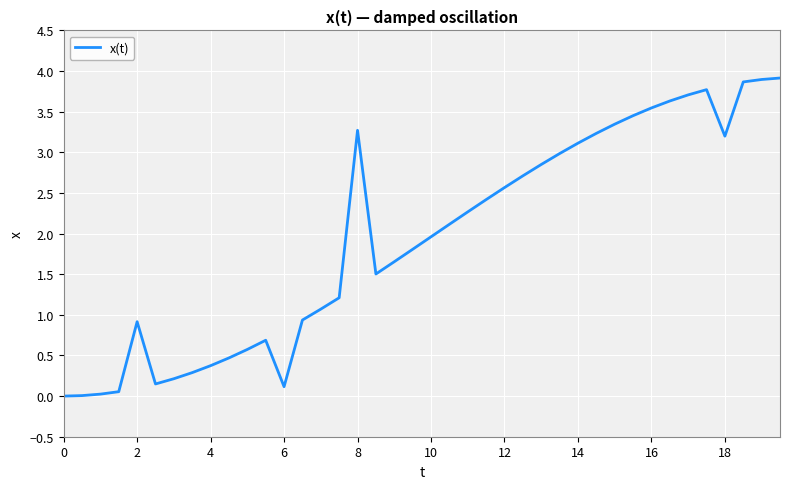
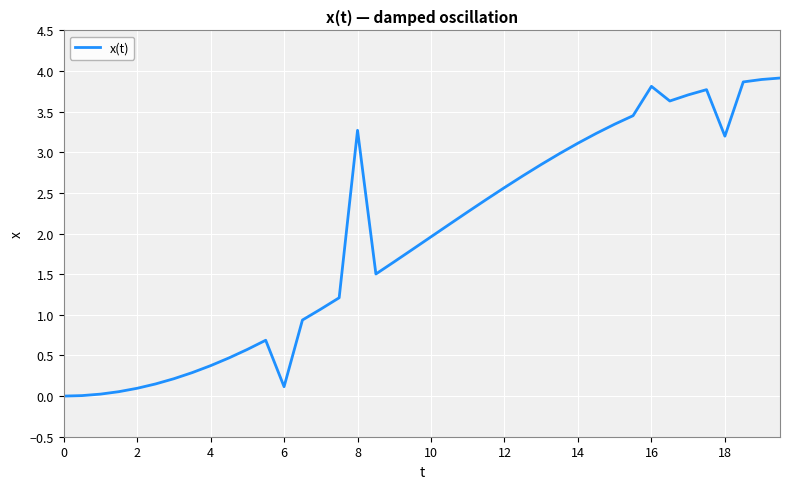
  {
    "0": 0.0,
-   "2": 0.9,
+   "2": 0.1,
    "4": 0.4,
    "6": 0.1,
    "8": 3.3,
    "10": 2.0,
    "12": 2.6,
    "14": 3.1,
-   "16": 3.5,
+   "16": 3.8,
    "18": 3.2
  }
